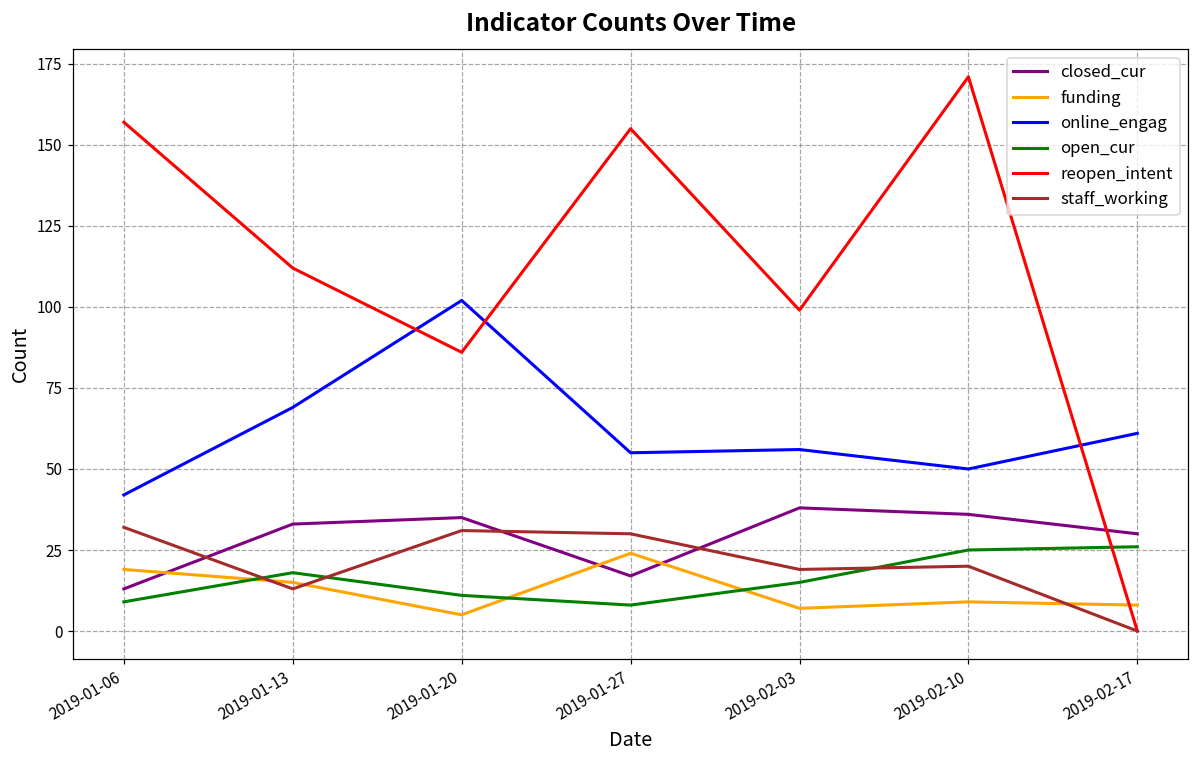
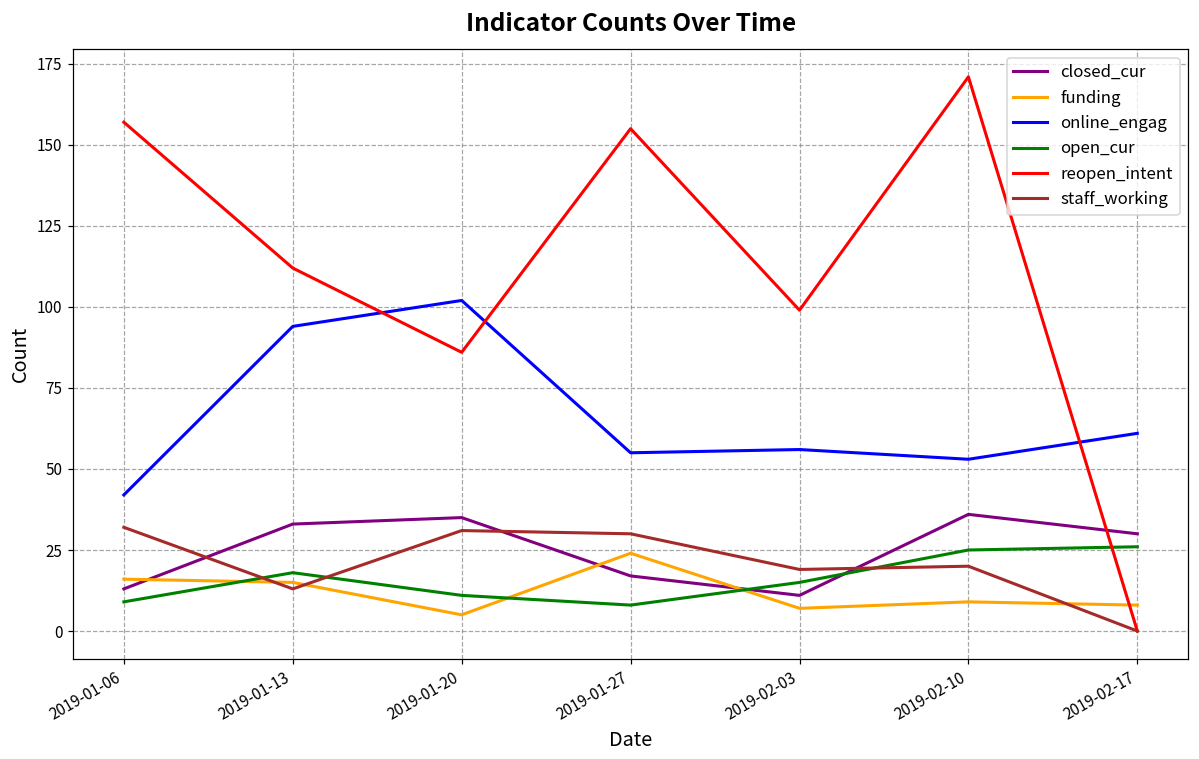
  {
    "closed_cur": {
      "2019-01-06": 13,
      "2019-01-13": 33,
      "2019-01-20": 35,
      "2019-01-27": 17,
-     "2019-02-03": 38,
+     "2019-02-03": 11,
      "2019-02-10": 36,
      "2019-02-17": 30
    },
    "funding": {
-     "2019-01-06": 19,
+     "2019-01-06": 16,
      "2019-01-13": 15,
      "2019-01-20": 5,
      "2019-01-27": 24,
      "2019-02-03": 7,
      "2019-02-10": 9,
      "2019-02-17": 8
    },
    "online_engag": {
      "2019-01-06": 42,
-     "2019-01-13": 69,
+     "2019-01-13": 94,
      "2019-01-20": 102,
      "2019-01-27": 55,
      "2019-02-03": 56,
-     "2019-02-10": 50,
+     "2019-02-10": 53,
      "2019-02-17": 61
    },
    "open_cur": {
      "2019-01-06": 9,
      "2019-01-13": 18,
      "2019-01-20": 11,
      "2019-01-27": 8,
      "2019-02-03": 15,
      "2019-02-10": 25,
      "2019-02-17": 26
    },
    "reopen_intent": {
      "2019-01-06": 157,
      "2019-01-13": 112,
      "2019-01-20": 86,
      "2019-01-27": 155,
      "2019-02-03": 99,
      "2019-02-10": 171
    },
    "staff_working": {
      "2019-01-06": 32,
      "2019-01-13": 13,
      "2019-01-20": 31,
      "2019-01-27": 30,
      "2019-02-03": 19,
      "2019-02-10": 20
    }
  }
